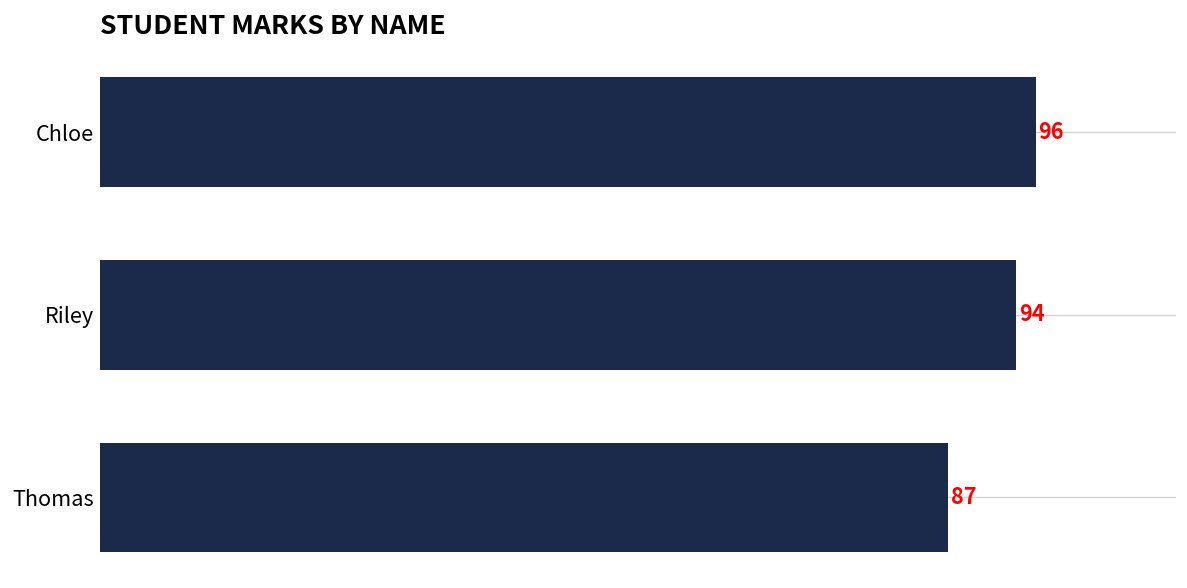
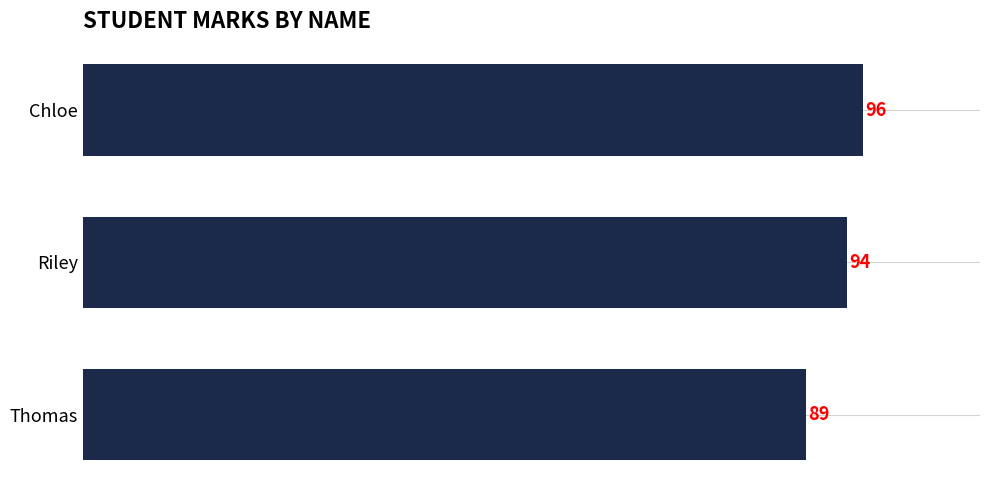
  {
    "Chloe": 96,
    "Riley": 94,
-   "Thomas": 87
+   "Thomas": 89
  }
